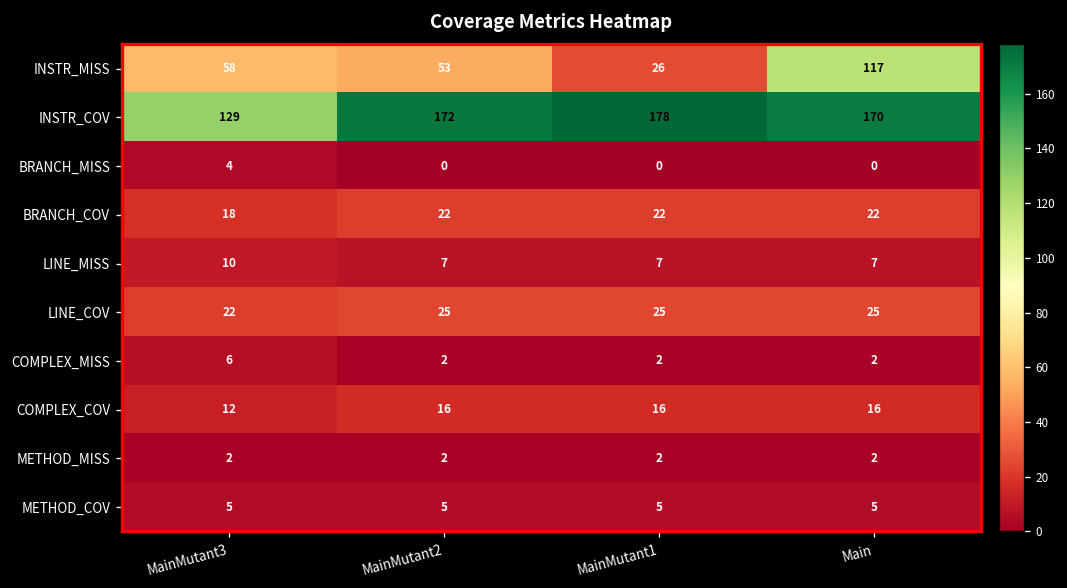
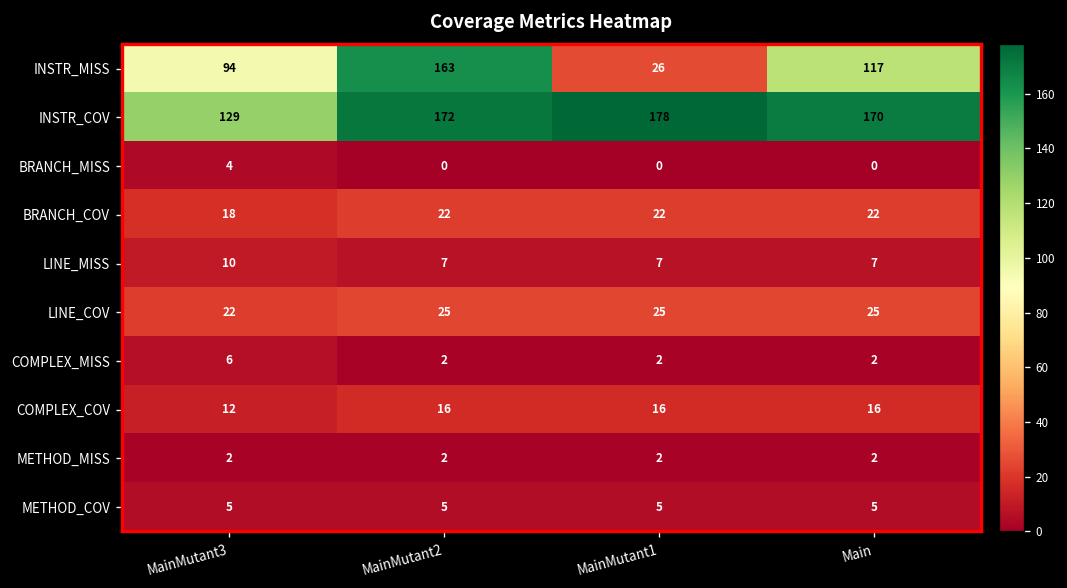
  {
    "INSTR_MISS": {
-     "MainMutant3": 58,
-     "MainMutant2": 53,
+     "MainMutant3": 94,
+     "MainMutant2": 163,
      "MainMutant1": 26,
      "Main": 117
    },
    "INSTR_COV": {
      "MainMutant3": 129,
      "MainMutant2": 172,
      "MainMutant1": 178,
      "Main": 170
    },
    "BRANCH_MISS": {
      "MainMutant3": 4,
      "MainMutant2": 0,
      "MainMutant1": 0,
      "Main": 0
    },
    "BRANCH_COV": {
      "MainMutant3": 18,
      "MainMutant2": 22,
      "MainMutant1": 22,
      "Main": 22
    },
    "LINE_MISS": {
      "MainMutant3": 10,
      "MainMutant2": 7,
      "MainMutant1": 7,
      "Main": 7
    },
    "LINE_COV": {
      "MainMutant3": 22,
      "MainMutant2": 25,
      "MainMutant1": 25,
      "Main": 25
    },
    "COMPLEX_MISS": {
      "MainMutant3": 6,
      "MainMutant2": 2,
      "MainMutant1": 2,
      "Main": 2
    },
    "COMPLEX_COV": {
      "MainMutant3": 12,
      "MainMutant2": 16,
      "MainMutant1": 16,
      "Main": 16
    },
    "METHOD_MISS": {
      "MainMutant3": 2,
      "MainMutant2": 2,
      "MainMutant1": 2,
      "Main": 2
    },
    "METHOD_COV": {
      "MainMutant3": 5,
      "MainMutant2": 5,
      "MainMutant1": 5,
      "Main": 5
    }
  }
